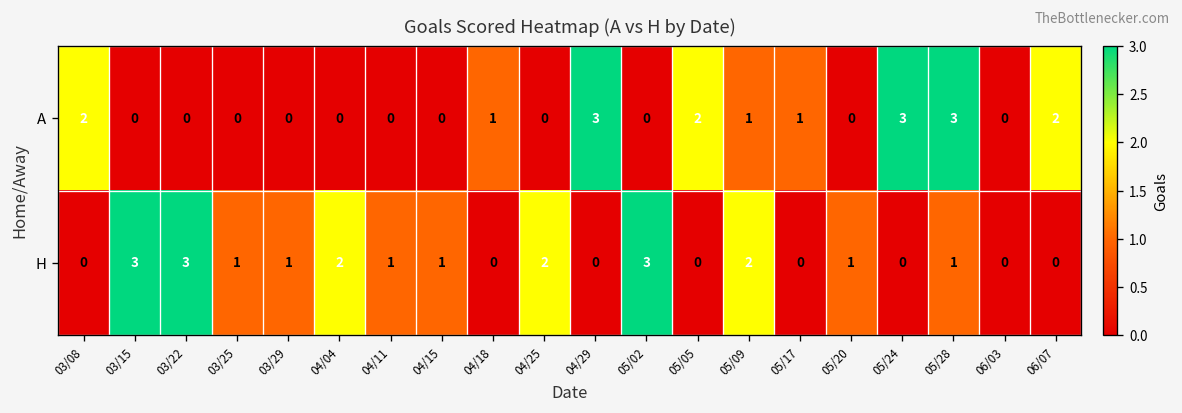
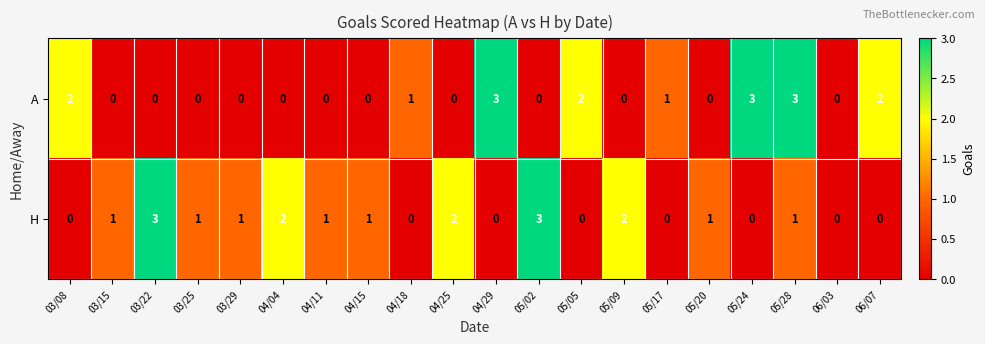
  {
    "A": {
      "03/08": 2,
      "03/15": 0,
      "03/22": 0,
      "03/25": 0,
      "03/29": 0,
      "04/04": 0,
      "04/11": 0,
      "04/15": 0,
      "04/18": 1,
      "04/25": 0,
      "04/29": 3,
      "05/02": 0,
      "05/05": 2,
-     "05/09": 1,
+     "05/09": 0,
      "05/17": 1,
      "05/20": 0,
      "05/24": 3,
      "05/28": 3,
      "06/03": 0,
      "06/07": 2
    },
    "H": {
      "03/08": 0,
-     "03/15": 3,
+     "03/15": 1,
      "03/22": 3,
      "03/25": 1,
      "03/29": 1,
      "04/04": 2,
      "04/11": 1,
      "04/15": 1,
      "04/18": 0,
      "04/25": 2,
      "04/29": 0,
      "05/02": 3,
      "05/05": 0,
      "05/09": 2,
      "05/17": 0,
      "05/20": 1,
      "05/24": 0,
      "05/28": 1,
      "06/03": 0,
      "06/07": 0
    }
  }
